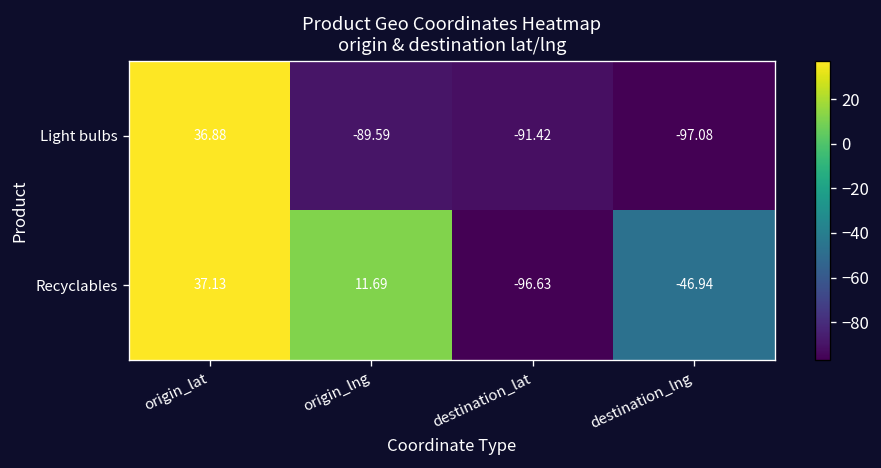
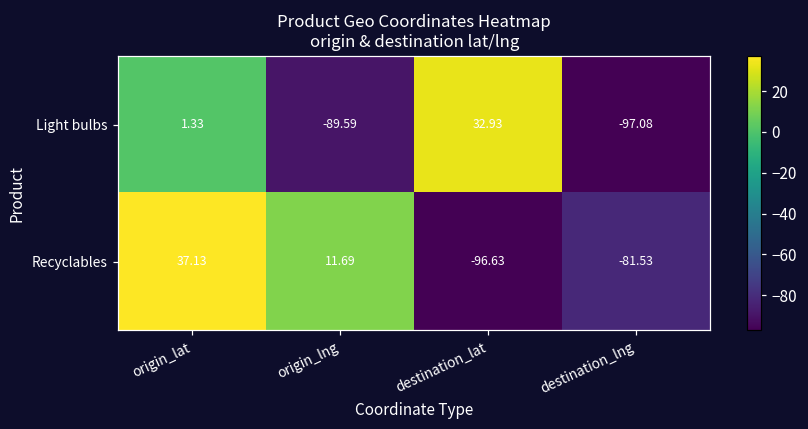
  {
    "Light bulbs": {
-     "origin_lat": 36.88,
+     "origin_lat": 1.33,
      "origin_lng": -89.59,
-     "destination_lat": -91.42,
+     "destination_lat": 32.93,
      "destination_lng": -97.08
    },
    "Recyclables": {
      "origin_lat": 37.13,
      "origin_lng": 11.69,
      "destination_lat": -96.63,
-     "destination_lng": -46.94
+     "destination_lng": -81.53
    }
  }
